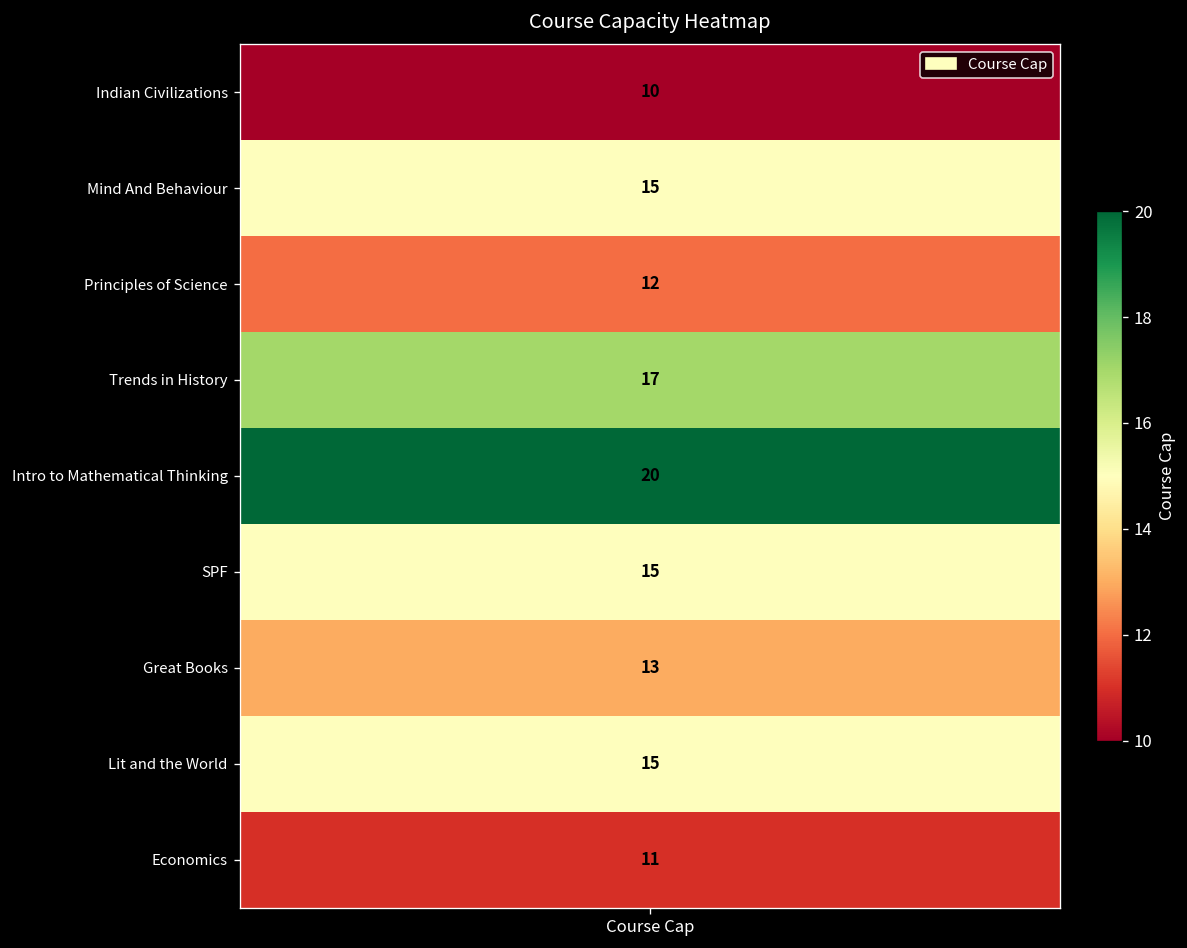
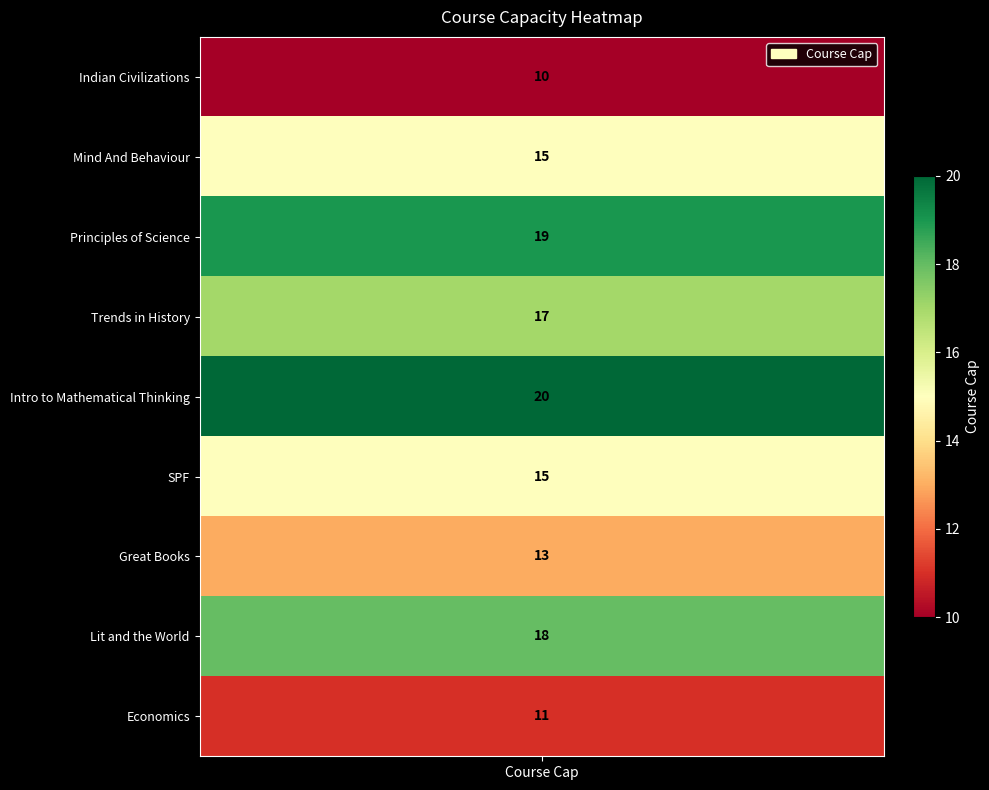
  {
    "Indian Civilizations": {
      "Course Cap": 10
    },
    "Mind And Behaviour": {
      "Course Cap": 15
    },
    "Principles of Science": {
-     "Course Cap": 12
+     "Course Cap": 19
    },
    "Trends in History": {
      "Course Cap": 17
    },
    "Intro to Mathematical Thinking": {
      "Course Cap": 20
    },
    "SPF": {
      "Course Cap": 15
    },
    "Great Books": {
      "Course Cap": 13
    },
    "Lit and the World": {
-     "Course Cap": 15
+     "Course Cap": 18
    },
    "Economics": {
      "Course Cap": 11
    }
  }
